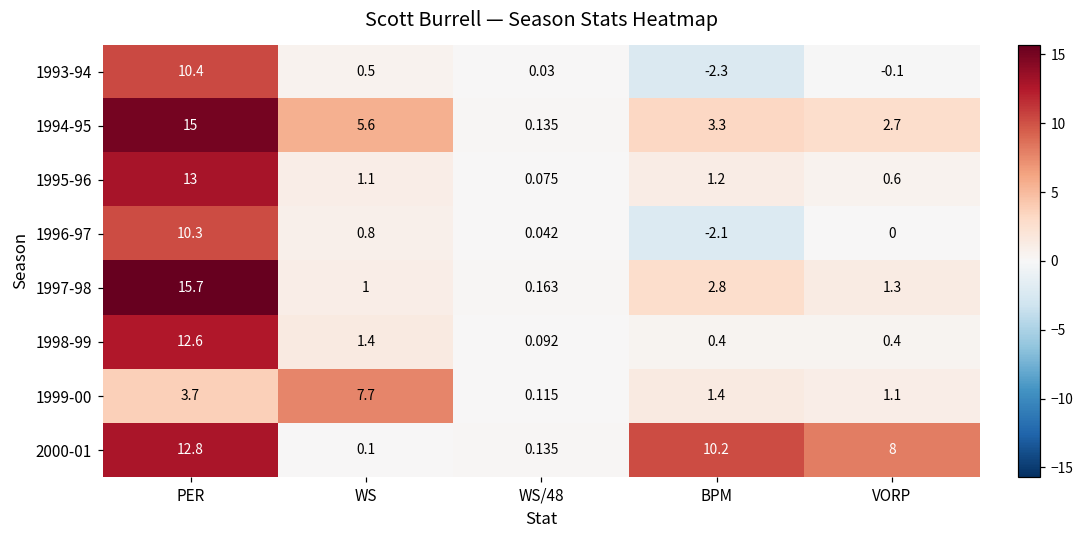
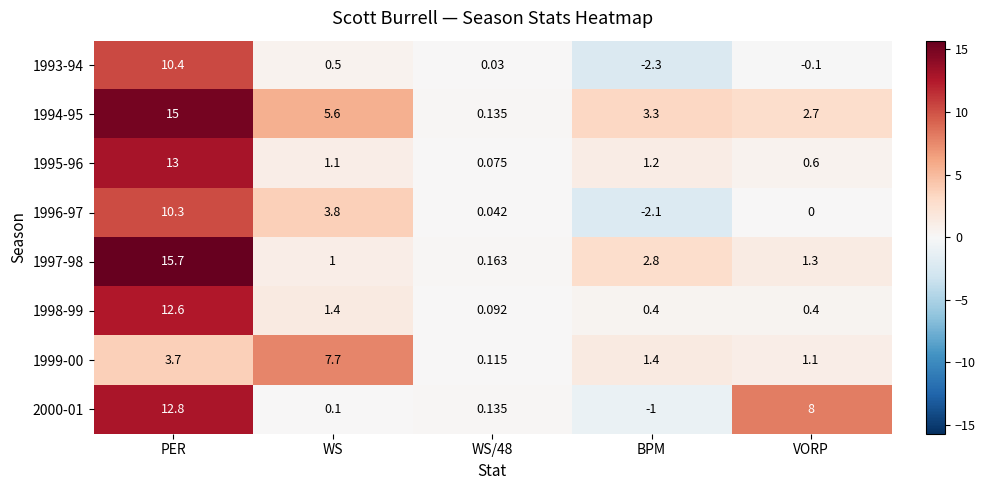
  {
    "1993-94": {
      "PER": 10.4,
      "WS": 0.5,
      "WS/48": 0.03,
      "BPM": -2.3,
      "VORP": -0.1
    },
    "1994-95": {
      "PER": 15,
      "WS": 5.6,
      "WS/48": 0.135,
      "BPM": 3.3,
      "VORP": 2.7
    },
    "1995-96": {
      "PER": 13,
      "WS": 1.1,
      "WS/48": 0.075,
      "BPM": 1.2,
      "VORP": 0.6
    },
    "1996-97": {
      "PER": 10.3,
-     "WS": 0.8,
+     "WS": 3.8,
      "WS/48": 0.042,
      "BPM": -2.1,
      "VORP": 0
    },
    "1997-98": {
      "PER": 15.7,
      "WS": 1,
      "WS/48": 0.163,
      "BPM": 2.8,
      "VORP": 1.3
    },
    "1998-99": {
      "PER": 12.6,
      "WS": 1.4,
      "WS/48": 0.092,
      "BPM": 0.4,
      "VORP": 0.4
    },
    "1999-00": {
      "PER": 3.7,
      "WS": 7.7,
      "WS/48": 0.115,
      "BPM": 1.4,
      "VORP": 1.1
    },
    "2000-01": {
      "PER": 12.8,
      "WS": 0.1,
      "WS/48": 0.135,
-     "BPM": 10.2,
+     "BPM": -1,
      "VORP": 8
    }
  }
